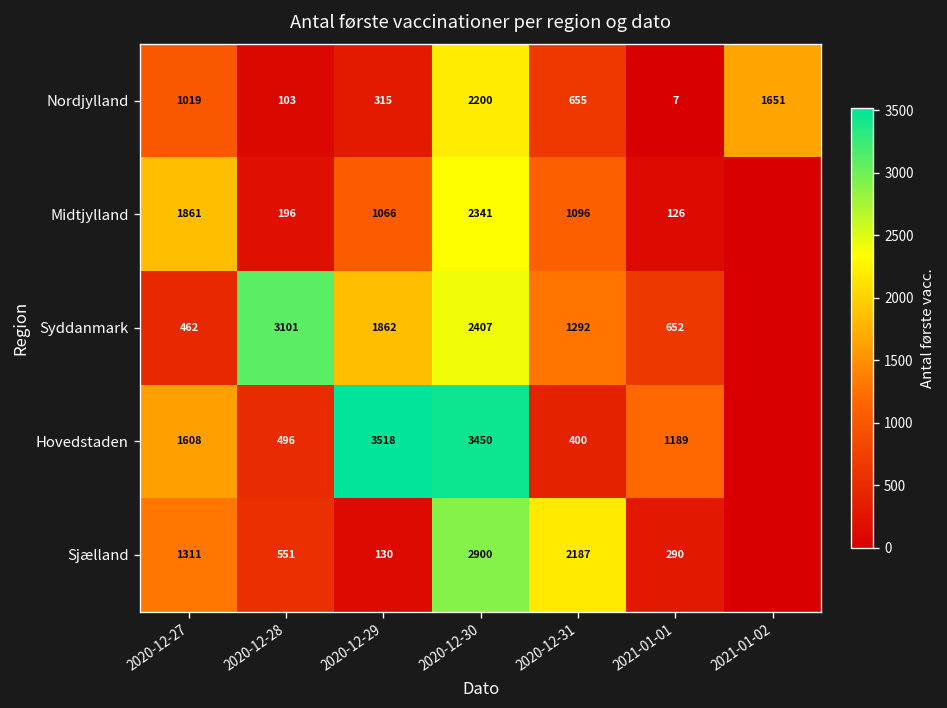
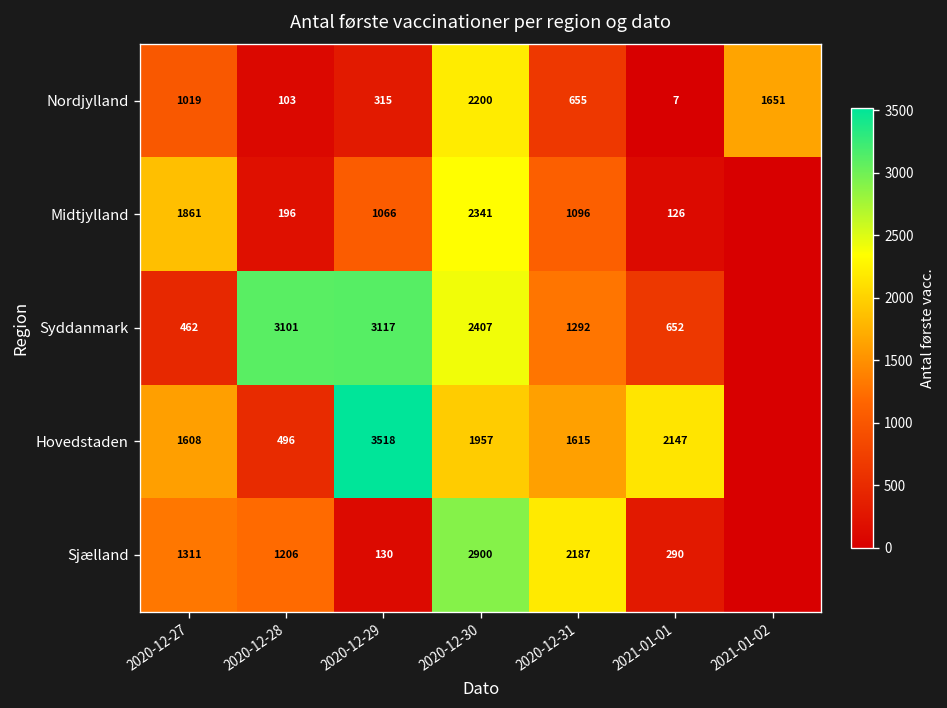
  {
    "Nordjylland": {
      "2020-12-27": 1019,
      "2020-12-28": 103,
      "2020-12-29": 315,
      "2020-12-30": 2200,
      "2020-12-31": 655,
      "2021-01-01": 7,
      "2021-01-02": 1651
    },
    "Midtjylland": {
      "2020-12-27": 1861,
      "2020-12-28": 196,
      "2020-12-29": 1066,
      "2020-12-30": 2341,
      "2020-12-31": 1096,
      "2021-01-01": 126
    },
    "Syddanmark": {
      "2020-12-27": 462,
      "2020-12-28": 3101,
-     "2020-12-29": 1862,
+     "2020-12-29": 3117,
      "2020-12-30": 2407,
      "2020-12-31": 1292,
      "2021-01-01": 652
    },
    "Hovedstaden": {
      "2020-12-27": 1608,
      "2020-12-28": 496,
      "2020-12-29": 3518,
-     "2020-12-30": 3450,
-     "2020-12-31": 400,
-     "2021-01-01": 1189
+     "2020-12-30": 1957,
+     "2020-12-31": 1615,
+     "2021-01-01": 2147
    },
    "Sjælland": {
      "2020-12-27": 1311,
-     "2020-12-28": 551,
+     "2020-12-28": 1206,
      "2020-12-29": 130,
      "2020-12-30": 2900,
      "2020-12-31": 2187,
      "2021-01-01": 290
    }
  }
